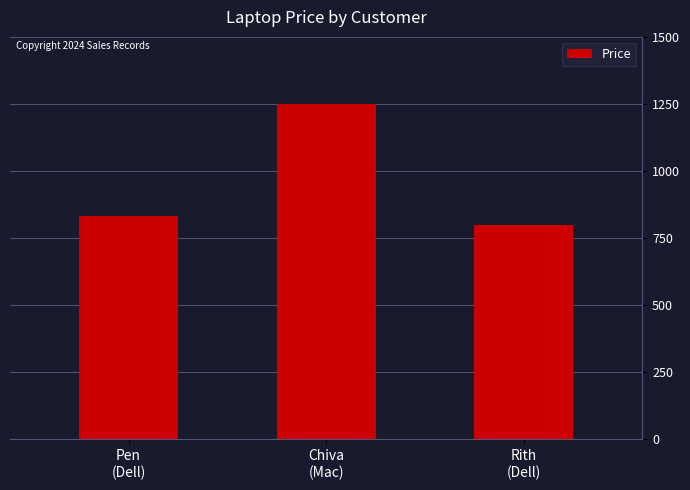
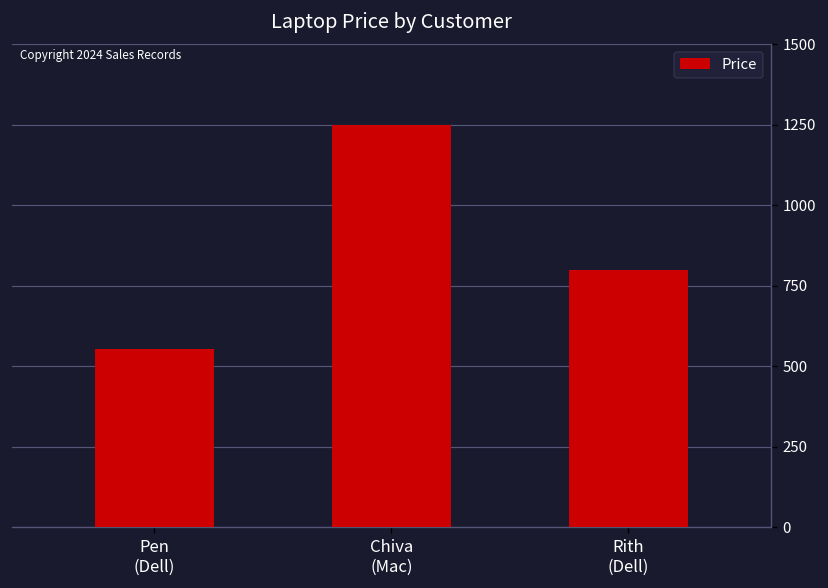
  {
-   "Pen (Dell)": 830,
+   "Pen (Dell)": 560,
    "Chiva (Mac)": 1250,
    "Rith (Dell)": 800
  }
